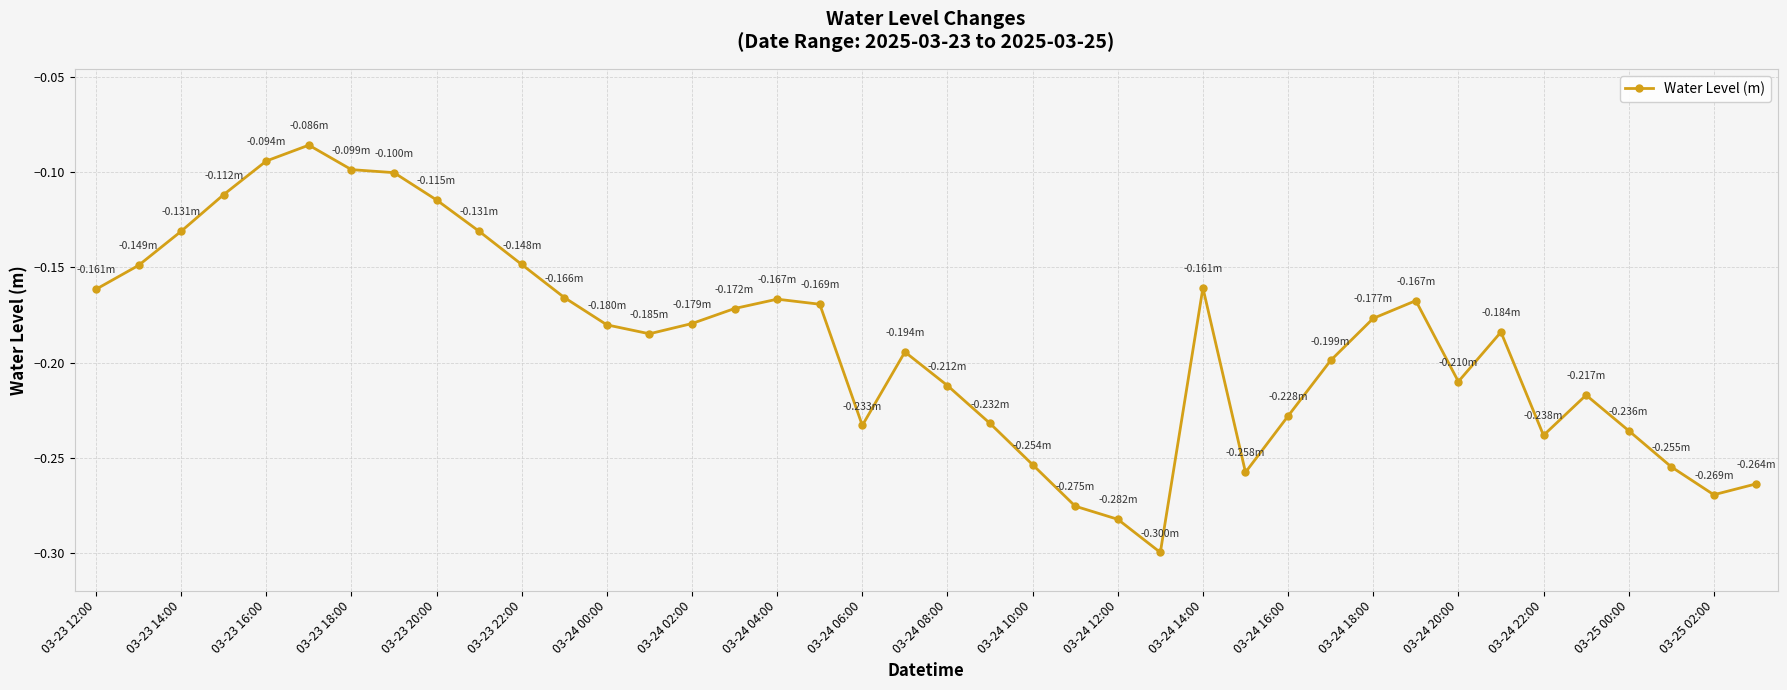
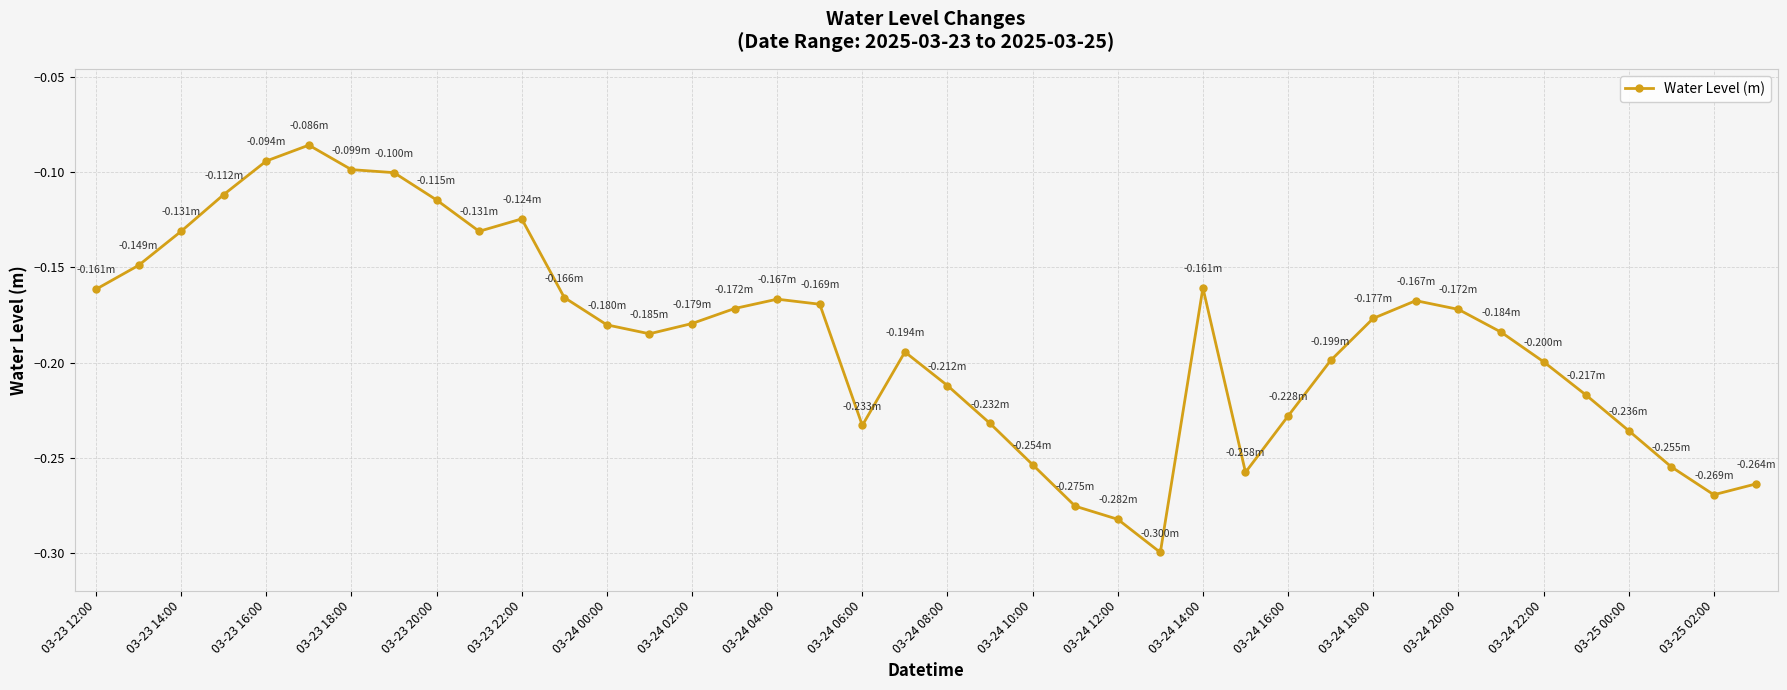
  {
    "03-23 12:00": "-0.161m",
    "03-23 14:00": "-0.131m",
    "03-23 16:00": "-0.094m",
    "03-23 18:00": "-0.099m",
    "03-23 20:00": "-0.115m",
-   "03-23 22:00": "-0.148m",
+   "03-23 22:00": "-0.124m",
    "03-24 00:00": "-0.180m",
    "03-24 02:00": "-0.179m",
    "03-24 04:00": "-0.167m",
    "03-24 06:00": "-0.233m",
    "03-24 08:00": "-0.212m",
    "03-24 10:00": "-0.254m",
    "03-24 12:00": "-0.282m",
    "03-24 14:00": "-0.161m",
    "03-24 16:00": "-0.228m",
    "03-24 18:00": "-0.177m",
-   "03-24 20:00": "-0.210m",
-   "03-24 22:00": "-0.238m",
+   "03-24 20:00": "-0.172m",
+   "03-24 22:00": "-0.200m",
    "03-25 00:00": "-0.236m",
    "03-25 02:00": "-0.269m"
  }
